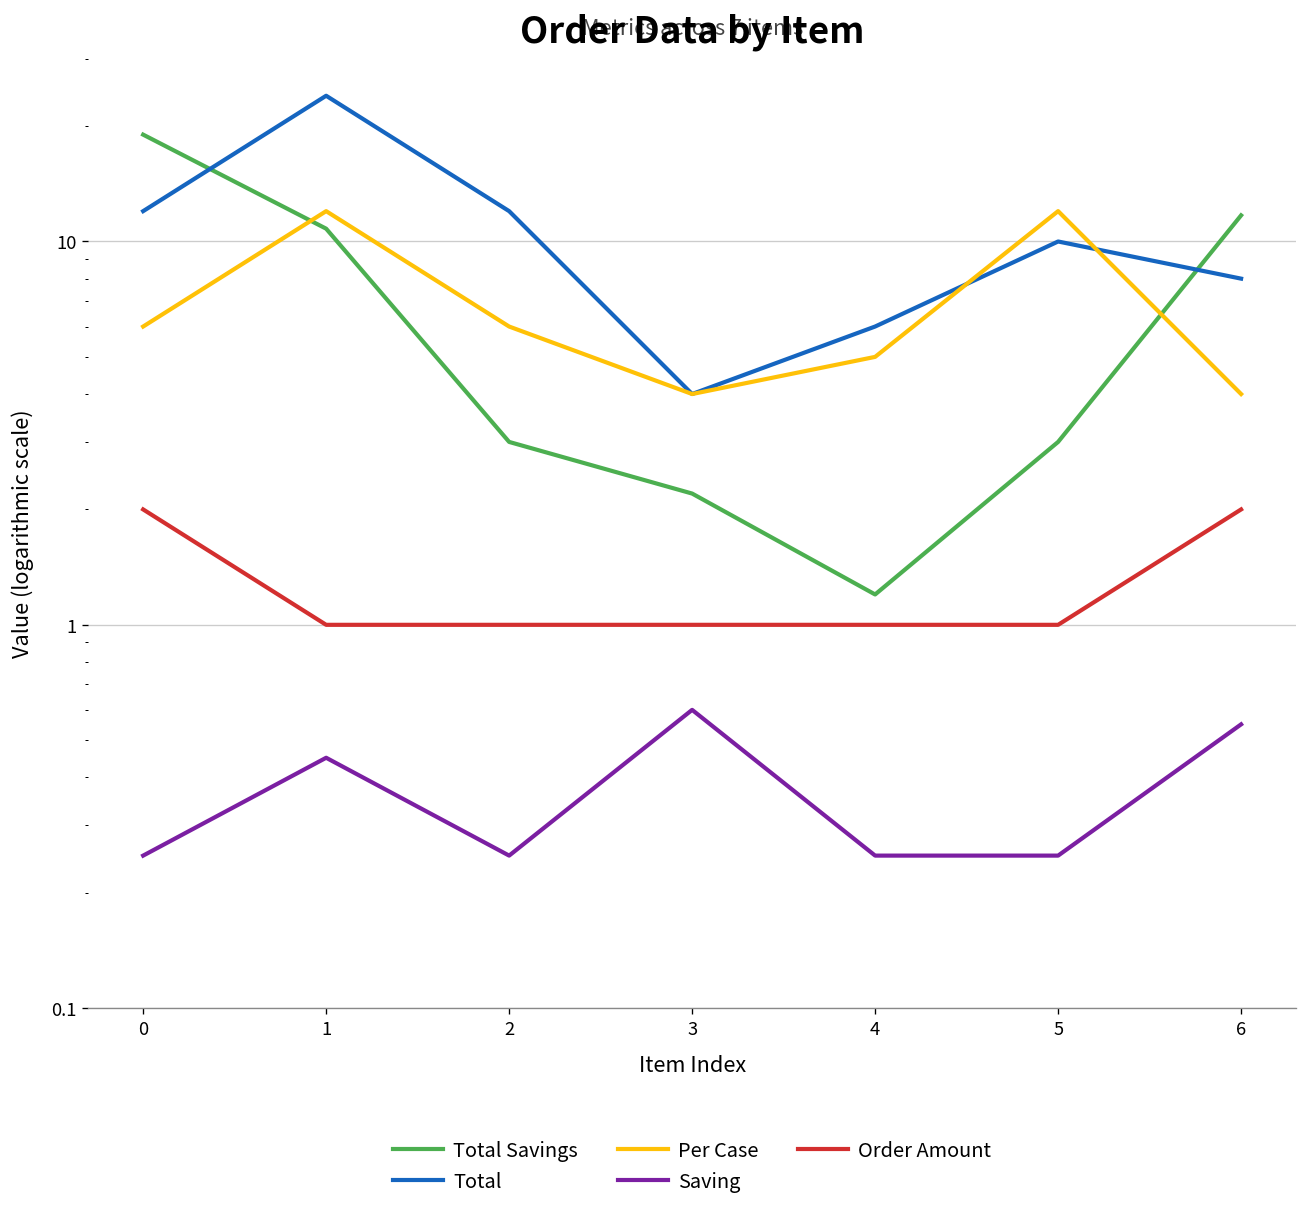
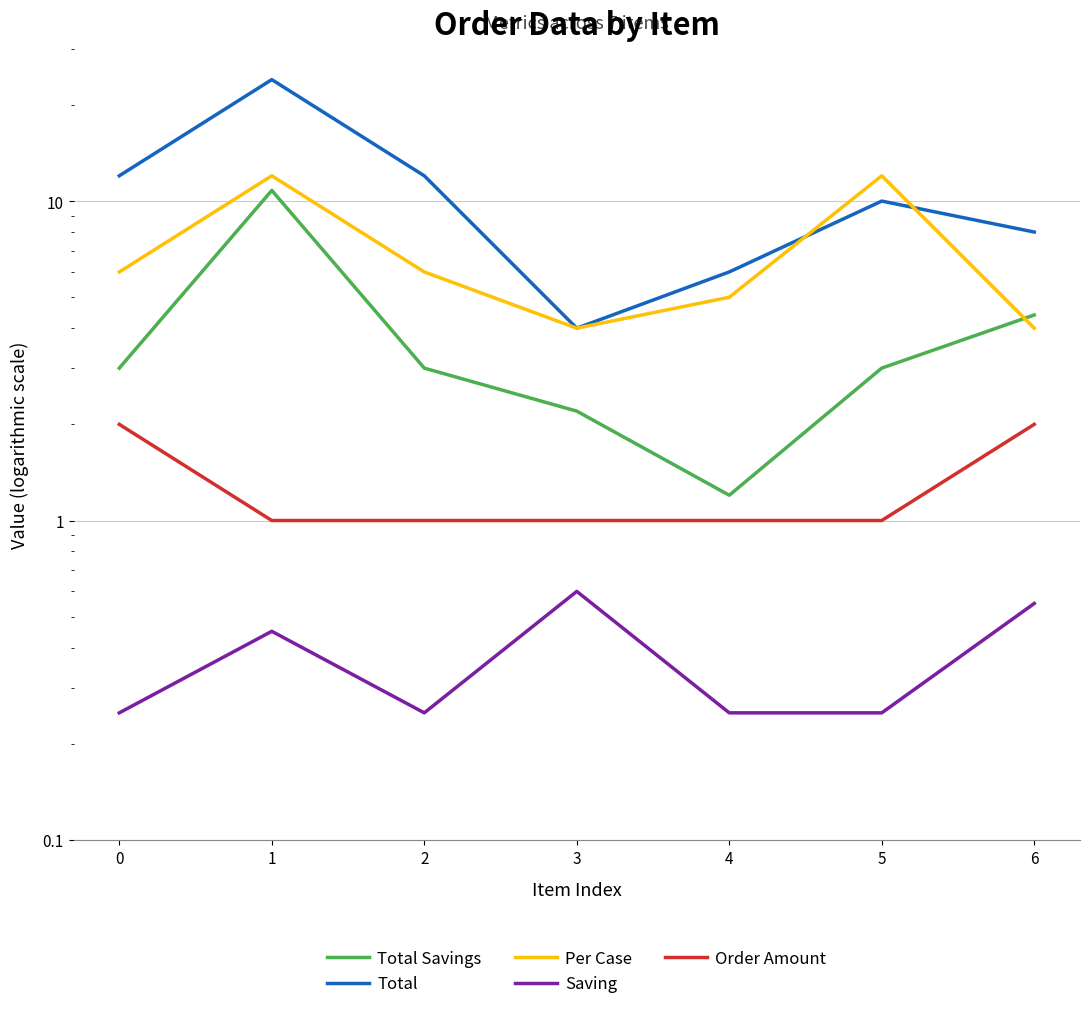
  {
    "Total Savings": {
-     "0": 19,
+     "0": 3,
      "1": 10.8,
      "2": 3.0,
      "3": 2.2,
      "4": 1.2,
      "5": 3.0,
-     "6": 11.7
+     "6": 4.4
    },
    "Total": {
      "0": 12.0,
      "1": 24,
      "2": 12.0,
      "4": 6.0,
      "5": 10.0,
      "6": 8.0
    },
    "Per Case": {
      "0": 6.0,
      "1": 12.0,
      "2": 6.0,
      "4": 5.0,
      "5": 12.0,
      "6": 4.0
    },
    "Saving": {
      "0": 0.25,
      "1": 0.45,
      "2": 0.25,
      "3": 0.6,
      "4": 0.25,
      "5": 0.25,
      "6": 0.55
    },
    "Order Amount": {
      "0": 2.0,
      "1": 1.0,
      "2": 1.0,
      "3": 1.0,
      "4": 1.0,
      "5": 1.0,
      "6": 2.0
    }
  }
